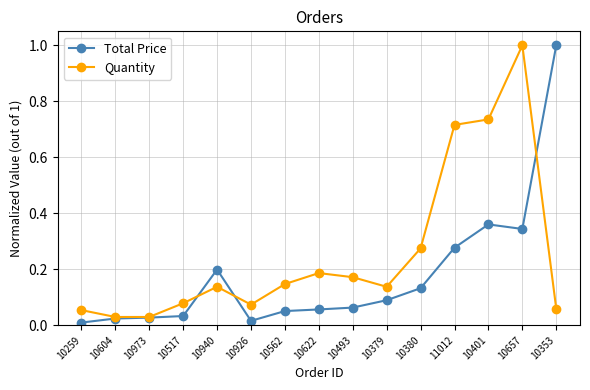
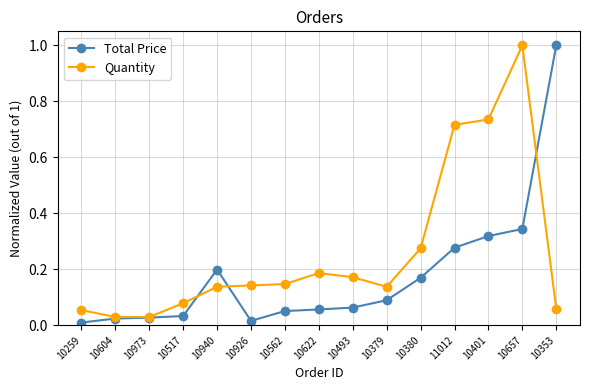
  {
    "Total Price": {
      "10259": 0.01,
      "10517": 0.03,
      "10940": 0.20,
      "10926": 0.02,
      "10562": 0.05,
      "10622": 0.06,
      "10493": 0.06,
      "10379": 0.09,
-     "10380": 0.13,
+     "10380": 0.17,
      "11012": 0.28,
-     "10401": 0.36,
+     "10401": 0.32,
      "10657": 0.34,
      "10353": 1.00
    },
    "Quantity": {
      "10259": 0.05,
      "10517": 0.08,
      "10940": 0.14,
-     "10926": 0.07,
+     "10926": 0.14,
      "10562": 0.15,
      "10622": 0.19,
      "10493": 0.17,
      "10379": 0.14,
      "10380": 0.27,
      "11012": 0.72,
      "10401": 0.74,
      "10657": 1.00,
      "10353": 0.06
    }
  }
